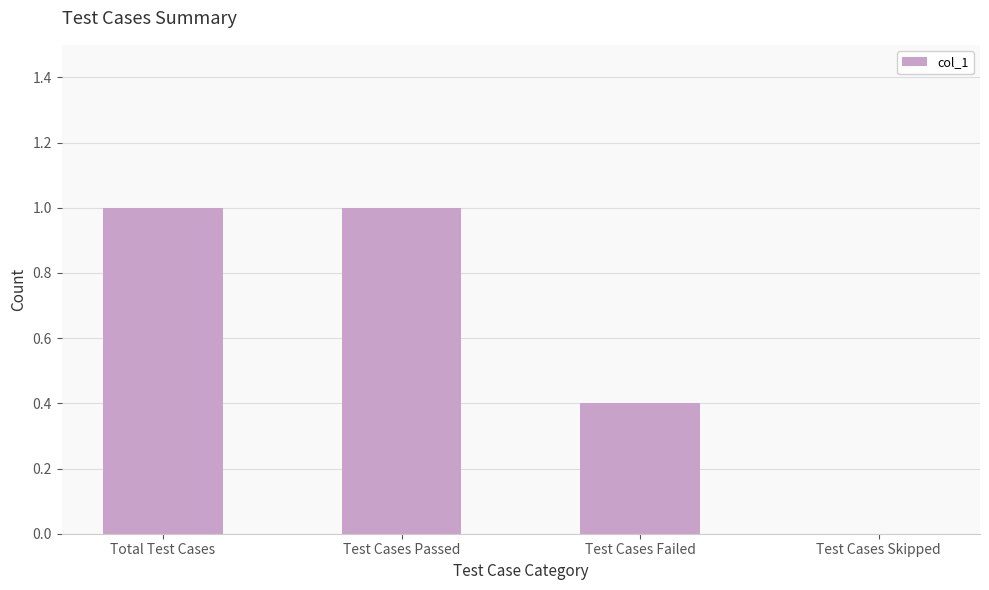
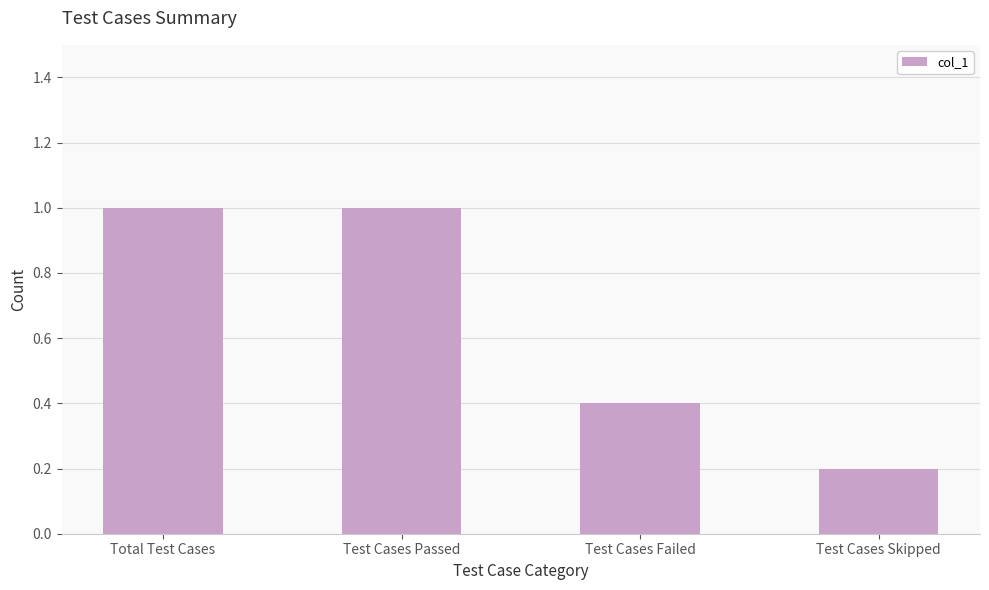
  {
    "Total Test Cases": 1.0,
    "Test Cases Passed": 1.0,
    "Test Cases Failed": 0.4,
-   "Test Cases Skipped": 0.0
+   "Test Cases Skipped": 0.2
  }
